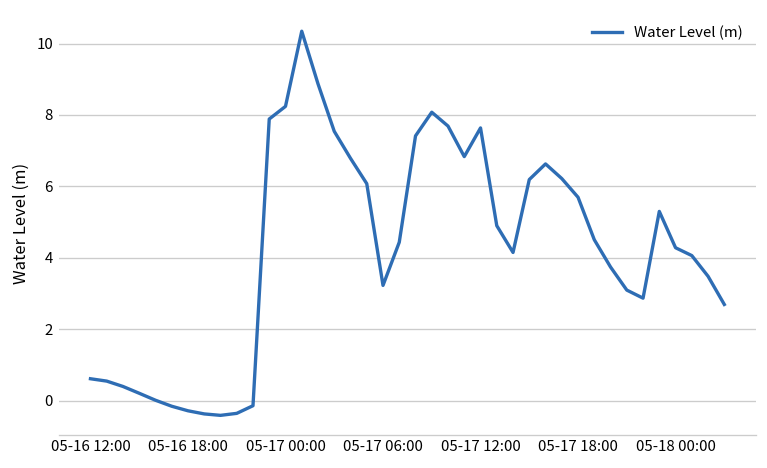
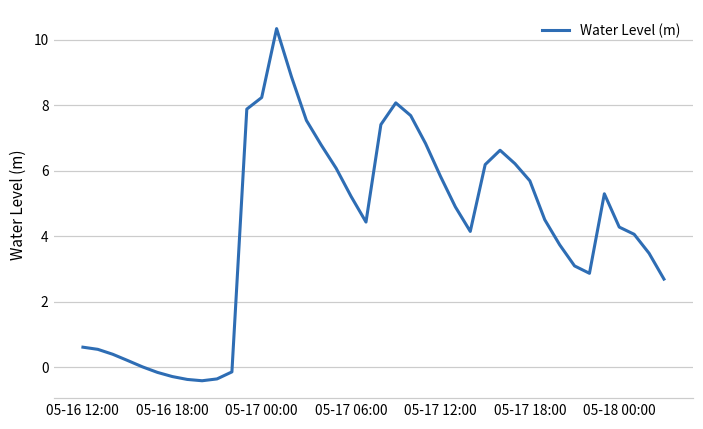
  {
    "05-16 12:00": 0.6,
    "05-16 18:00": -0.3,
    "05-17 00:00": 8.2,
-   "05-17 06:00": 3.2,
-   "05-17 12:00": 7.6,
+   "05-17 06:00": 5.2,
+   "05-17 12:00": 5.8,
    "05-17 18:00": 5.7,
    "05-18 00:00": 4.3
  }
